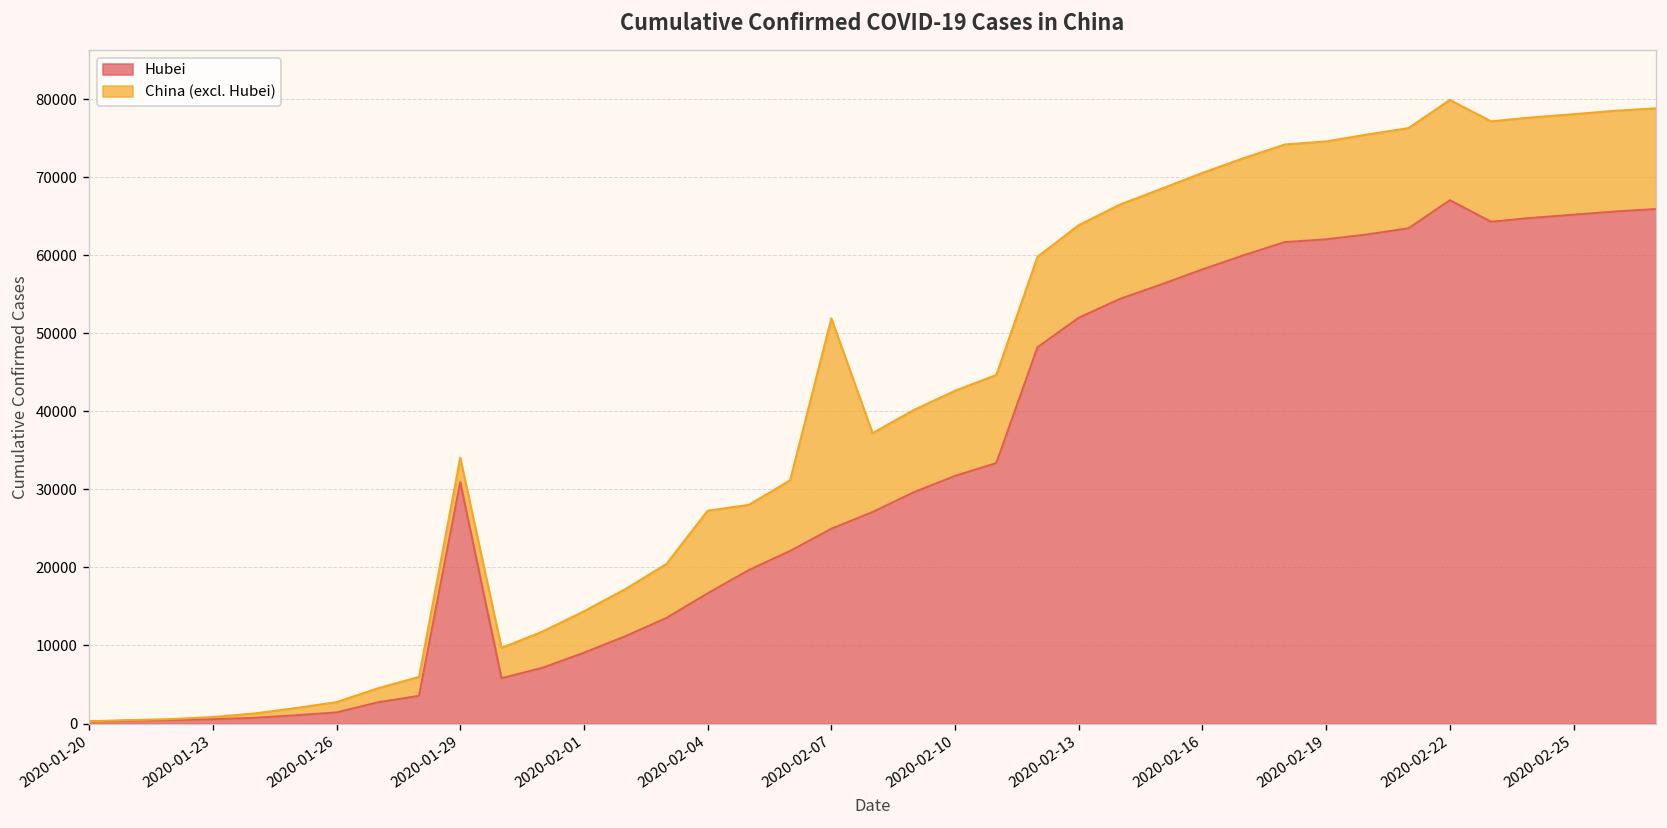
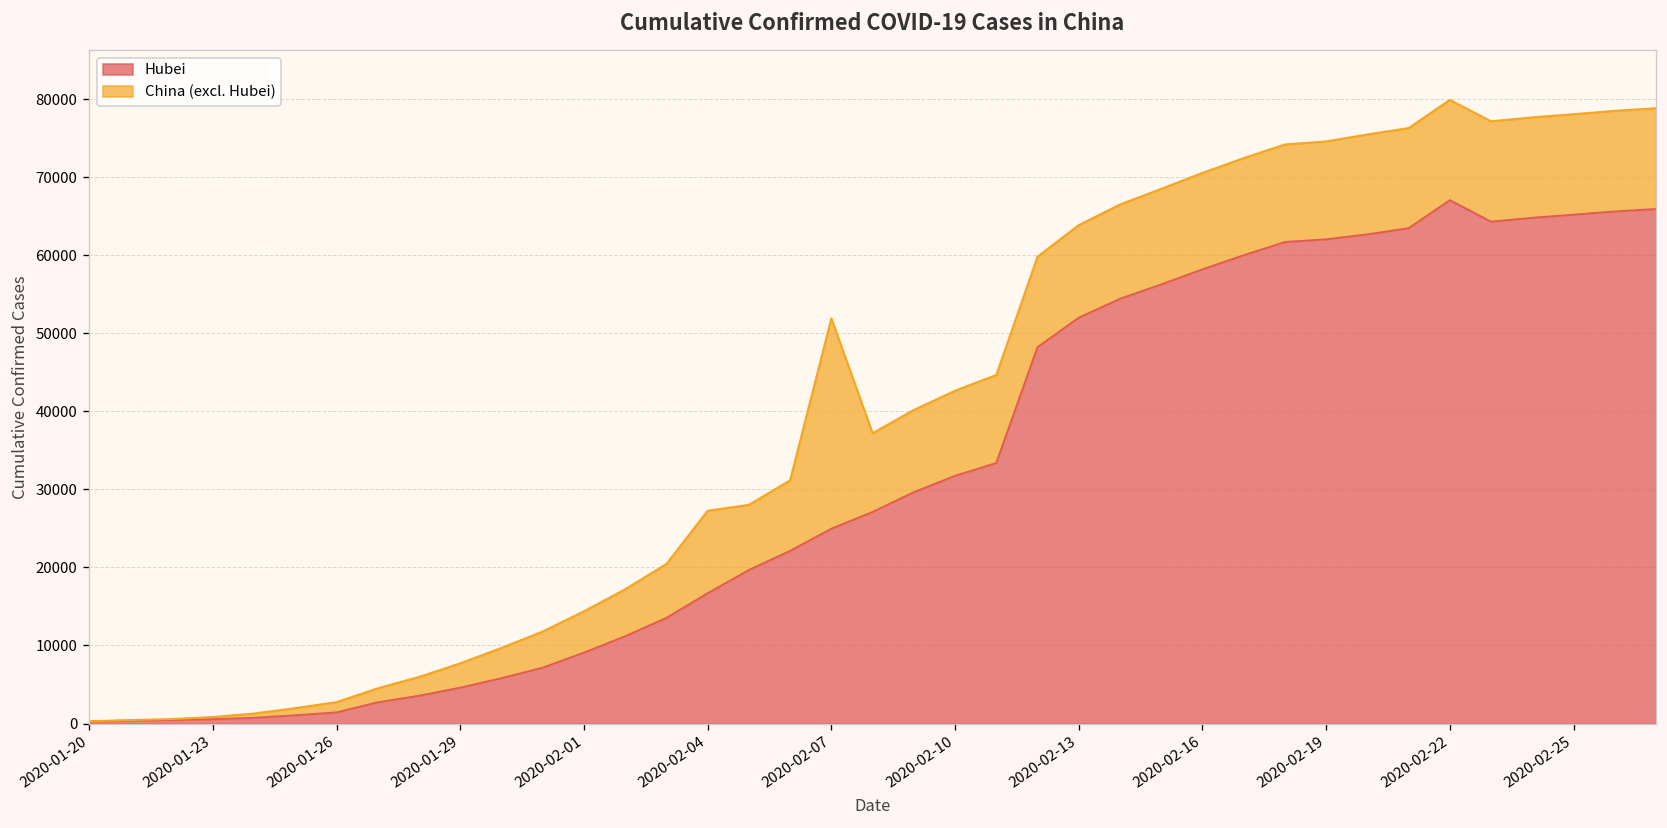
  {
    "Hubei": {
      "2020-01-26": 1000,
-     "2020-01-29": 31000,
+     "2020-01-29": 5000,
      "2020-02-01": 9000,
      "2020-02-04": 17000,
      "2020-02-07": 25000,
      "2020-02-10": 32000,
      "2020-02-13": 52000,
      "2020-02-16": 58000,
      "2020-02-19": 62000,
      "2020-02-22": 67000,
      "2020-02-25": 65000
    },
    "China (excl. Hubei)": {
      "2020-01-26": 1000,
      "2020-01-29": 3000,
      "2020-02-01": 5000,
      "2020-02-04": 11000,
      "2020-02-07": 27000,
      "2020-02-10": 11000,
      "2020-02-13": 12000,
      "2020-02-16": 12000,
      "2020-02-19": 13000,
      "2020-02-22": 13000,
      "2020-02-25": 13000
    }
  }
